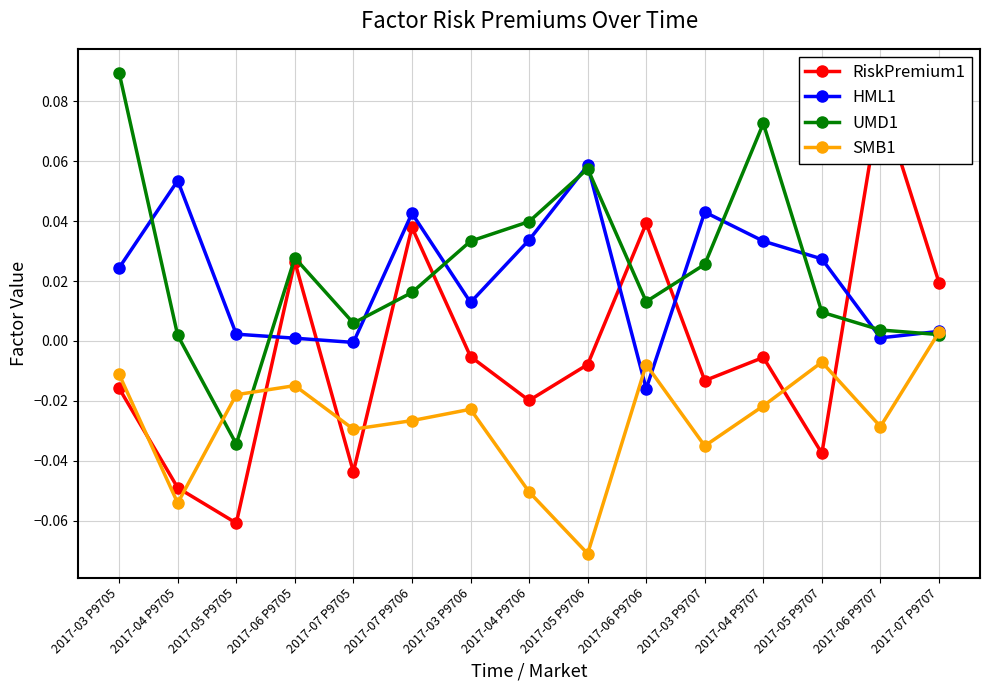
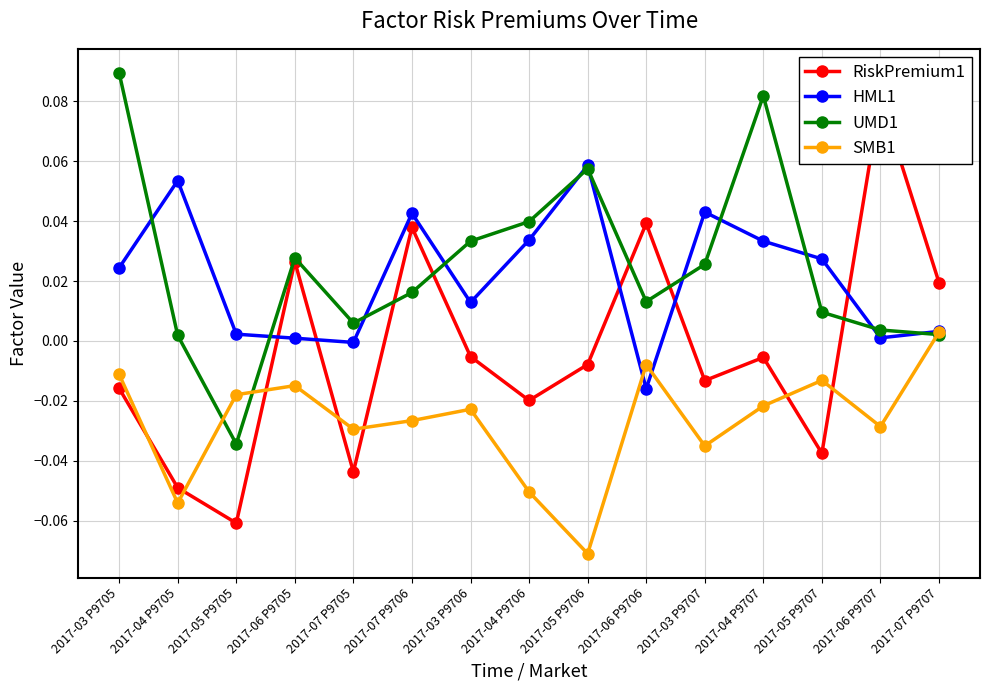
  {
    "RiskPremium1": {
      "2017-03 P9705": -0.016,
      "2017-04 P9705": -0.049,
      "2017-05 P9705": -0.061,
      "2017-06 P9705": 0.026,
      "2017-07 P9705": -0.044,
      "2017-07 P9706": 0.038,
      "2017-03 P9706": -0.005,
      "2017-04 P9706": -0.020,
      "2017-05 P9706": -0.008,
      "2017-06 P9706": 0.039,
      "2017-03 P9707": -0.013,
      "2017-04 P9707": -0.005,
      "2017-05 P9707": -0.038,
      "2017-07 P9707": 0.020
    },
    "HML1": {
      "2017-03 P9705": 0.024,
      "2017-04 P9705": 0.054,
      "2017-05 P9705": 0.002,
      "2017-06 P9705": 0.001,
      "2017-07 P9705": 0.000,
      "2017-07 P9706": 0.043,
      "2017-03 P9706": 0.013,
      "2017-04 P9706": 0.034,
      "2017-05 P9706": 0.059,
      "2017-06 P9706": -0.016,
      "2017-03 P9707": 0.043,
      "2017-04 P9707": 0.033,
      "2017-05 P9707": 0.027,
      "2017-06 P9707": 0.001
    },
    "UMD1": {
      "2017-03 P9705": 0.089,
      "2017-04 P9705": 0.002,
      "2017-05 P9705": -0.034,
      "2017-06 P9705": 0.028,
      "2017-07 P9705": 0.006,
      "2017-07 P9706": 0.016,
      "2017-03 P9706": 0.033,
      "2017-04 P9706": 0.040,
      "2017-05 P9706": 0.057,
      "2017-06 P9706": 0.013,
      "2017-03 P9707": 0.026,
-     "2017-04 P9707": 0.073,
+     "2017-04 P9707": 0.082,
      "2017-05 P9707": 0.010,
      "2017-06 P9707": 0.004
    },
    "SMB1": {
      "2017-03 P9705": -0.011,
      "2017-04 P9705": -0.054,
      "2017-05 P9705": -0.018,
      "2017-06 P9705": -0.015,
      "2017-07 P9705": -0.029,
      "2017-07 P9706": -0.027,
      "2017-03 P9706": -0.023,
      "2017-04 P9706": -0.050,
      "2017-05 P9706": -0.071,
      "2017-06 P9706": -0.008,
      "2017-03 P9707": -0.035,
      "2017-04 P9707": -0.022,
-     "2017-05 P9707": -0.007,
+     "2017-05 P9707": -0.013,
      "2017-06 P9707": -0.029
    }
  }
